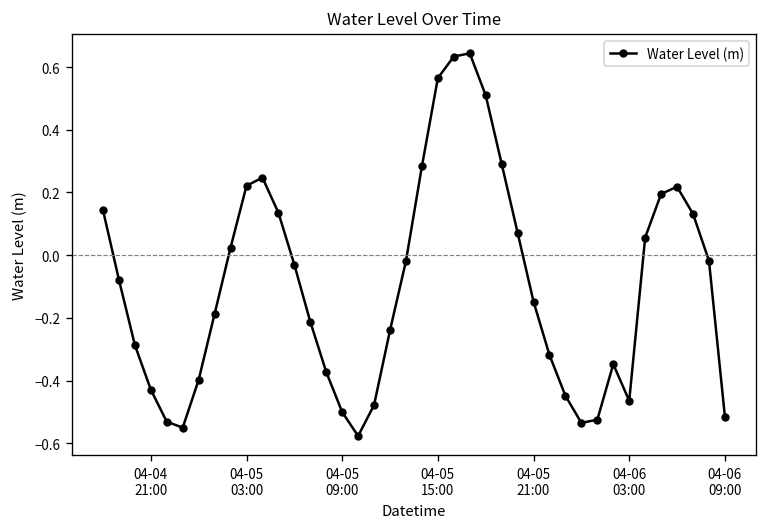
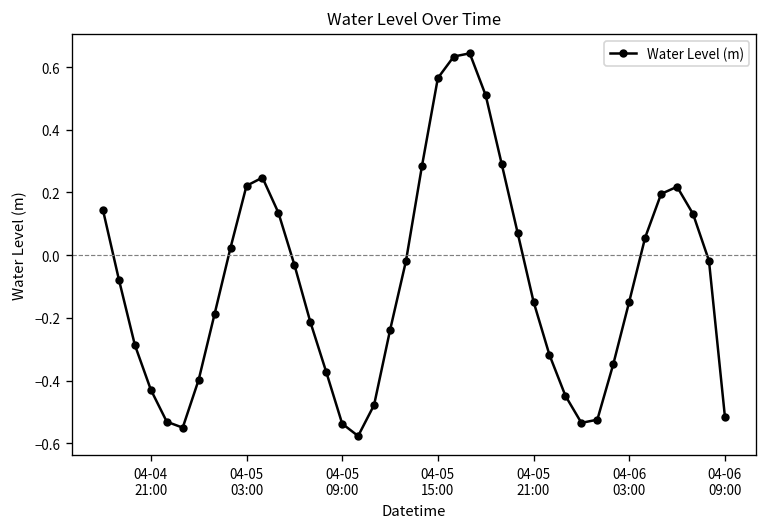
  {
    "04-04 21:00": -0.43,
    "04-05 03:00": 0.22,
-   "04-05 09:00": -0.50,
+   "04-05 09:00": -0.54,
    "04-05 15:00": 0.56,
    "04-05 21:00": -0.15,
-   "04-06 03:00": -0.46,
+   "04-06 03:00": -0.15,
    "04-06 09:00": -0.51
  }
